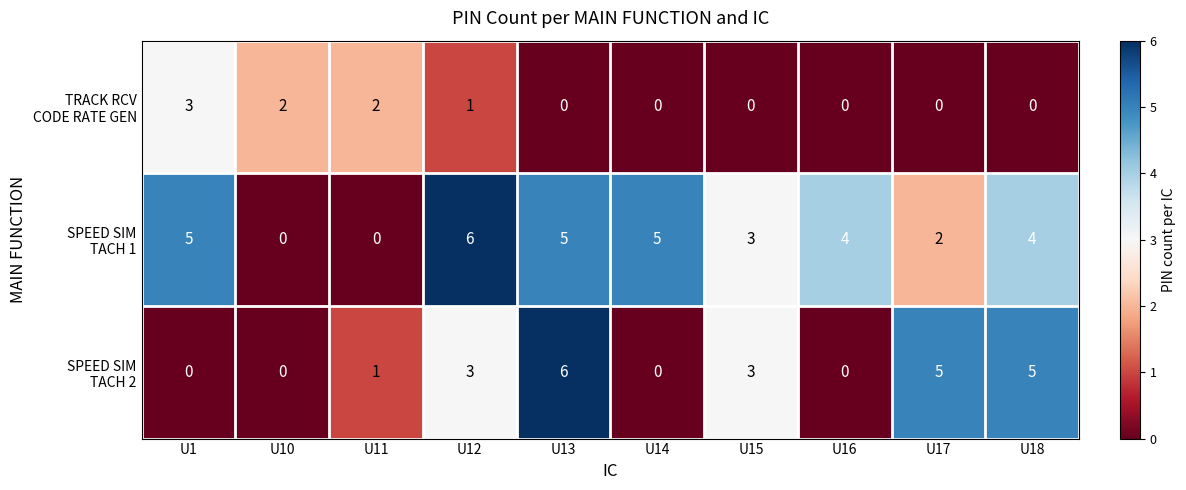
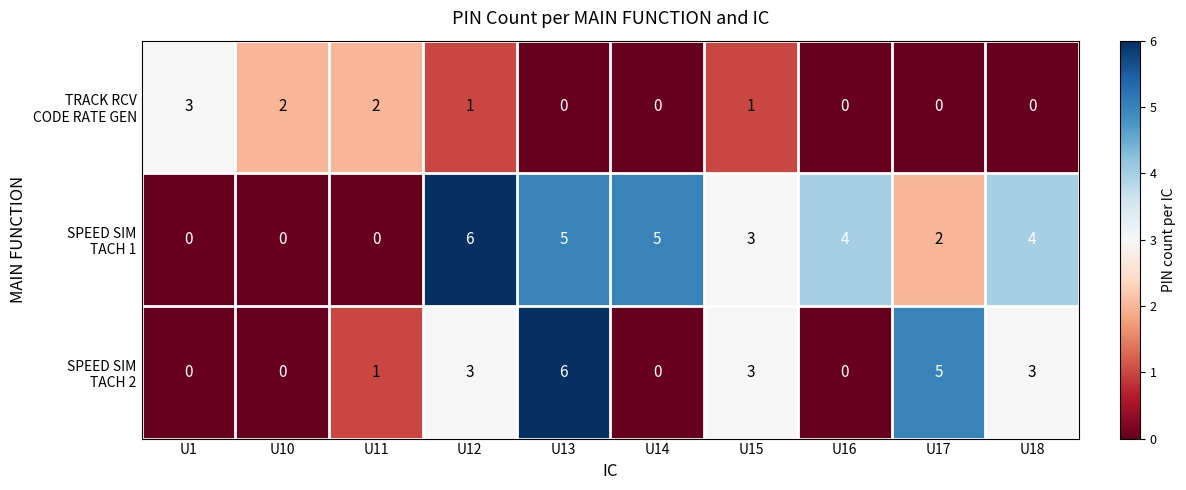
  {
    "TRACK RCV CODE RATE GEN": {
      "U1": 3,
      "U10": 2,
      "U11": 2,
      "U12": 1,
      "U13": 0,
      "U14": 0,
-     "U15": 0,
+     "U15": 1,
      "U16": 0,
      "U17": 0,
      "U18": 0
    },
    "SPEED SIM TACH 1": {
-     "U1": 5,
+     "U1": 0,
      "U10": 0,
      "U11": 0,
      "U12": 6,
      "U13": 5,
      "U14": 5,
      "U15": 3,
      "U16": 4,
      "U17": 2,
      "U18": 4
    },
    "SPEED SIM TACH 2": {
      "U1": 0,
      "U10": 0,
      "U11": 1,
      "U12": 3,
      "U13": 6,
      "U14": 0,
      "U15": 3,
      "U16": 0,
      "U17": 5,
-     "U18": 5
+     "U18": 3
    }
  }
